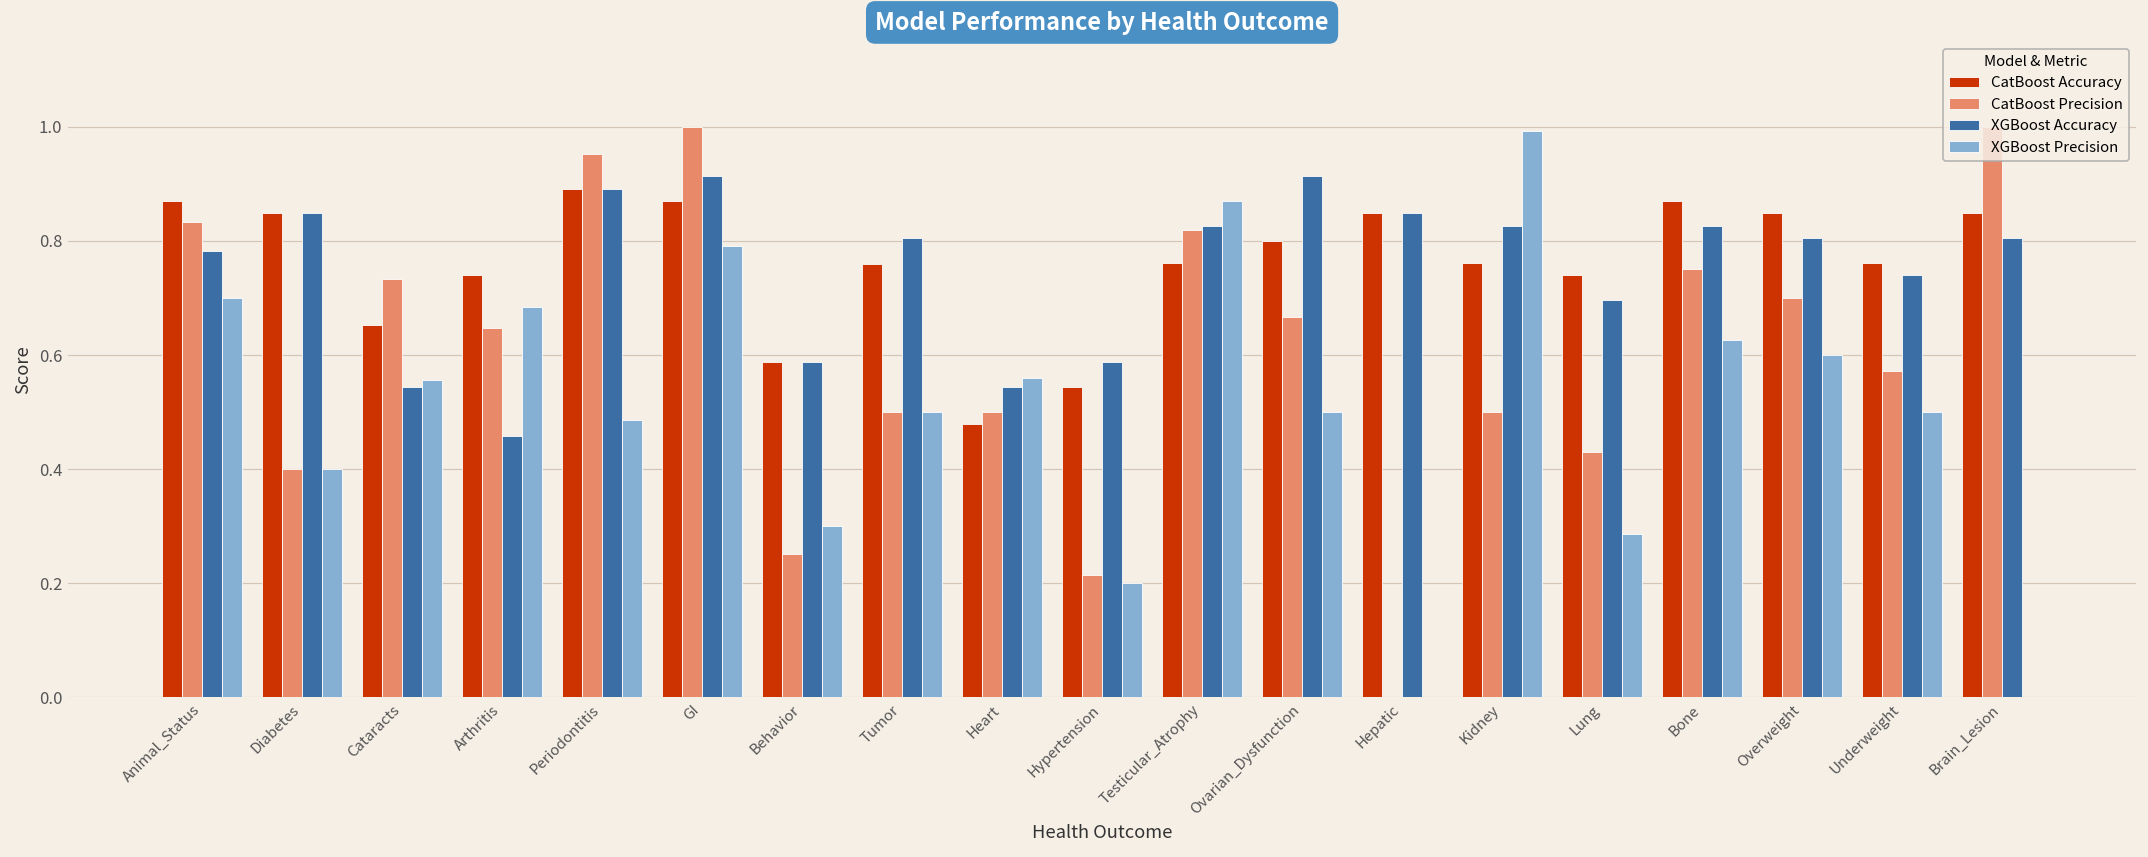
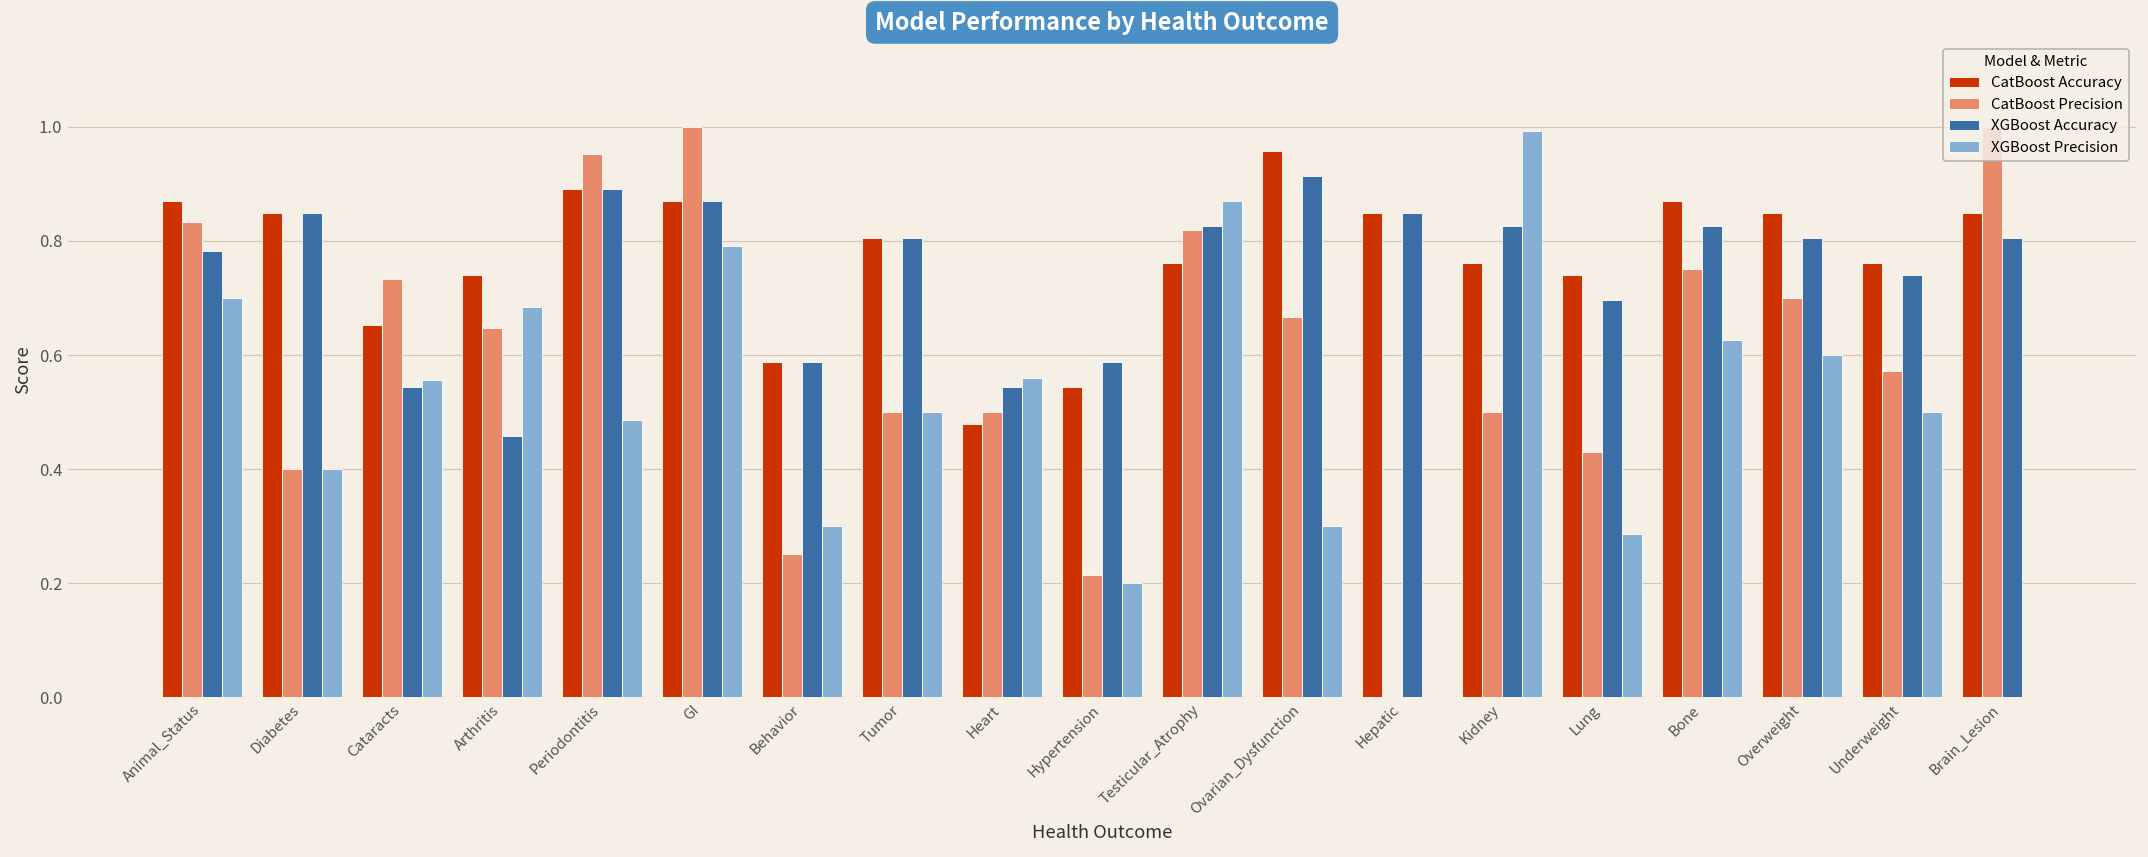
  {
    "CatBoost Accuracy": {
      "Animal_Status": 0.87,
      "Diabetes": 0.85,
      "Cataracts": 0.65,
      "Arthritis": 0.74,
      "Periodontitis": 0.89,
      "GI": 0.87,
      "Behavior": 0.59,
-     "Tumor": 0.76,
+     "Tumor": 0.80,
      "Heart": 0.48,
      "Hypertension": 0.54,
      "Testicular_Atrophy": 0.76,
-     "Ovarian_Dysfunction": 0.80,
+     "Ovarian_Dysfunction": 0.96,
      "Hepatic": 0.85,
      "Kidney": 0.76,
      "Lung": 0.74,
      "Bone": 0.87,
      "Overweight": 0.85,
      "Underweight": 0.76,
      "Brain_Lesion": 0.85
    },
    "CatBoost Precision": {
      "Animal_Status": 0.83,
      "Diabetes": 0.40,
      "Cataracts": 0.73,
      "Arthritis": 0.65,
      "Periodontitis": 0.95,
      "GI": 1.00,
      "Behavior": 0.25,
      "Tumor": 0.50,
      "Heart": 0.50,
      "Hypertension": 0.21,
      "Testicular_Atrophy": 0.82,
      "Ovarian_Dysfunction": 0.67,
      "Hepatic": 0.00,
      "Kidney": 0.50,
      "Lung": 0.43,
      "Bone": 0.75,
      "Overweight": 0.70,
      "Underweight": 0.57
    },
    "XGBoost Accuracy": {
      "Animal_Status": 0.78,
      "Diabetes": 0.85,
      "Cataracts": 0.54,
      "Arthritis": 0.46,
      "Periodontitis": 0.89,
-     "GI": 0.91,
+     "GI": 0.87,
      "Behavior": 0.59,
      "Tumor": 0.80,
      "Heart": 0.54,
      "Hypertension": 0.59,
      "Testicular_Atrophy": 0.83,
      "Ovarian_Dysfunction": 0.91,
      "Hepatic": 0.85,
      "Kidney": 0.83,
      "Lung": 0.70,
      "Bone": 0.83,
      "Overweight": 0.80,
      "Underweight": 0.74,
      "Brain_Lesion": 0.80
    },
    "XGBoost Precision": {
      "Animal_Status": 0.7,
      "Diabetes": 0.4,
      "Cataracts": 0.56,
      "Arthritis": 0.68,
      "Periodontitis": 0.49,
      "GI": 0.79,
      "Behavior": 0.3,
      "Tumor": 0.5,
      "Heart": 0.56,
      "Hypertension": 0.2,
      "Testicular_Atrophy": 0.87,
-     "Ovarian_Dysfunction": 0.5,
+     "Ovarian_Dysfunction": 0.3,
      "Hepatic": 0.0,
      "Kidney": 0.99,
      "Lung": 0.29,
      "Bone": 0.63,
      "Overweight": 0.6,
      "Underweight": 0.5,
      "Brain_Lesion": 0.0
    }
  }
